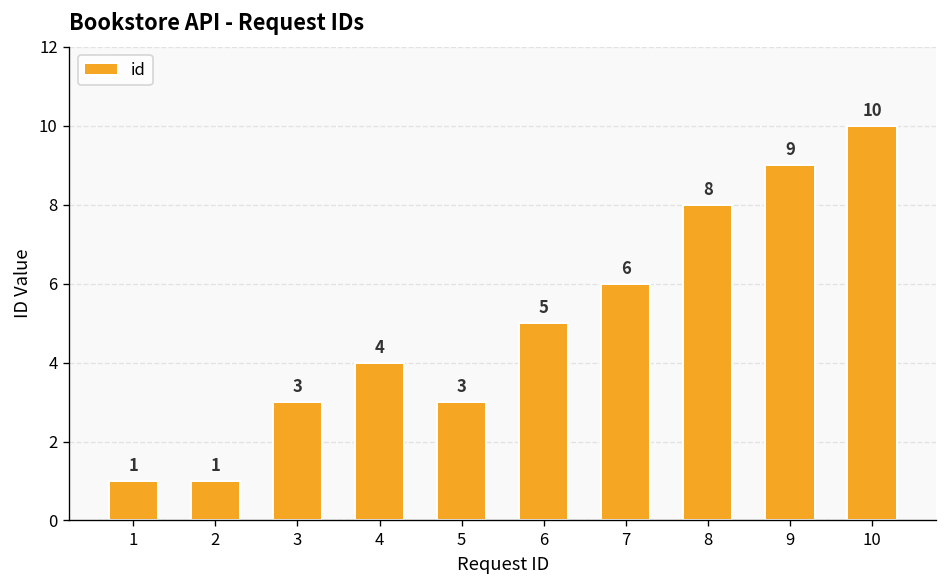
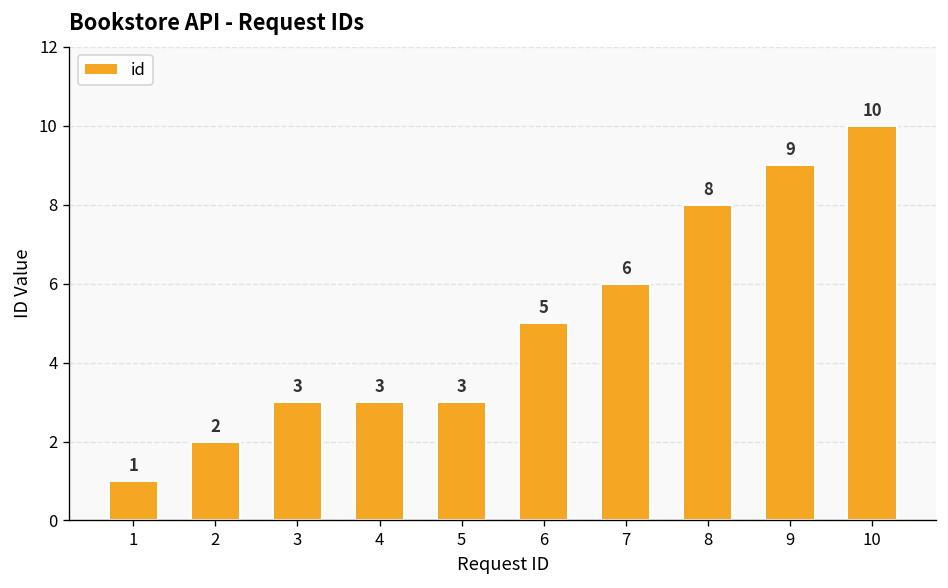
  {
    "1": 1,
-   "2": 1,
+   "2": 2,
    "3": 3,
-   "4": 4,
+   "4": 3,
    "5": 3,
    "6": 5,
    "7": 6,
    "8": 8,
    "9": 9,
    "10": 10
  }
